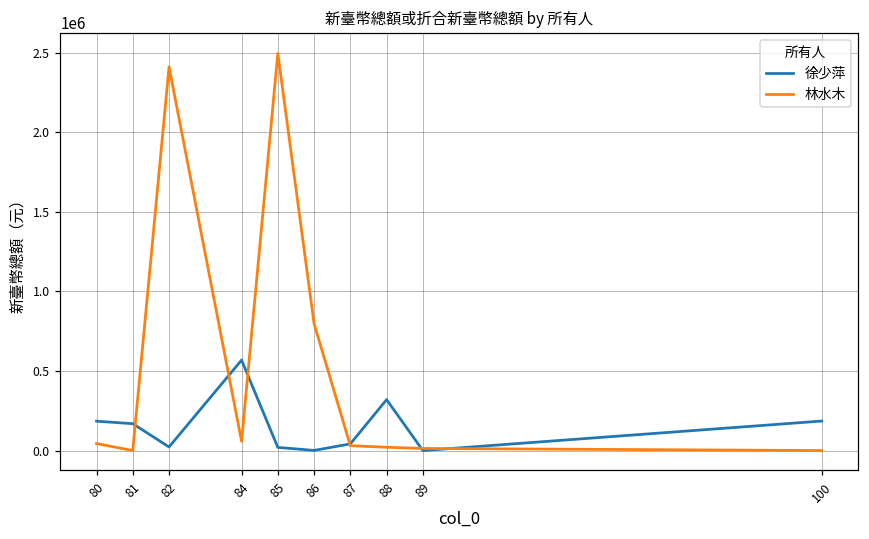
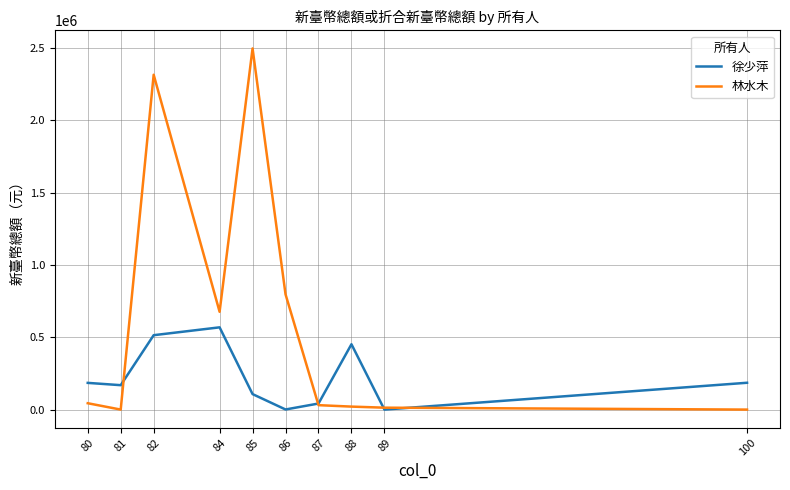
  {
    "徐少萍": {
      "80": 180000,
      "81": 170000,
-     "82": 20000,
+     "82": 510000,
      "84": 570000,
-     "85": 20000,
+     "85": 110000,
      "86": 0,
-     "88": 320000,
+     "88": 450000,
      "100": 190000
    },
    "林水木": {
      "80": 40000,
      "81": 0,
-     "82": 2410000,
-     "84": 60000,
+     "82": 2310000,
+     "84": 680000,
      "85": 2500000,
      "86": 800000,
      "88": 20000,
      "100": 0
    }
  }
